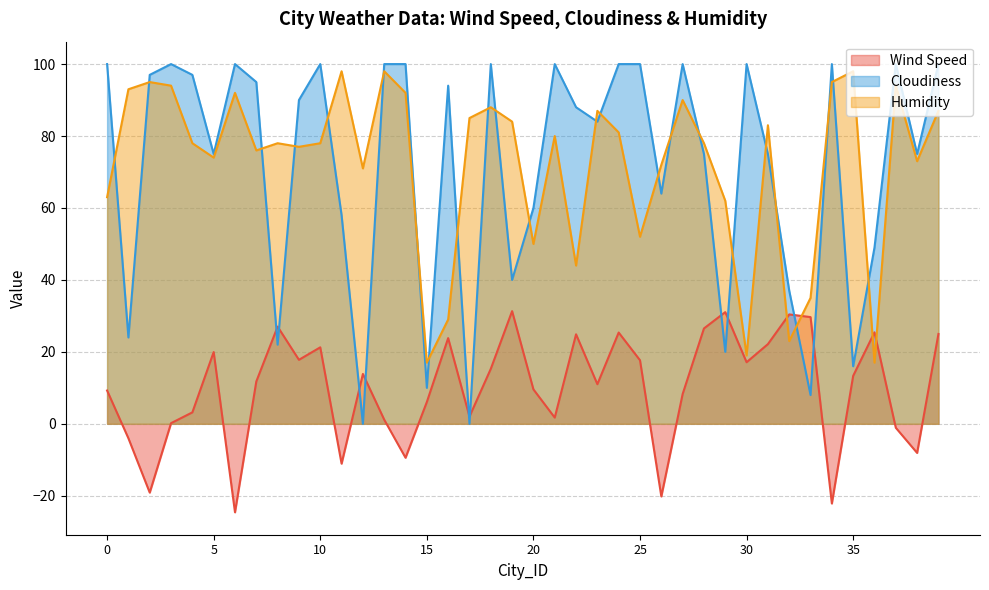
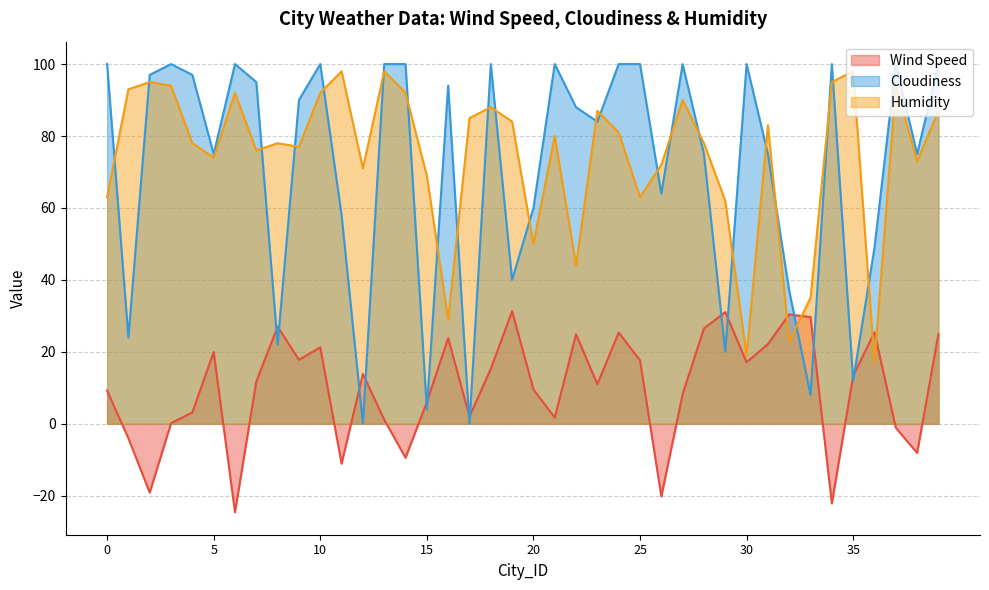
  {
    "Cloudiness": {
      "0": 100,
      "5": 75,
      "10": 100,
-     "15": 10,
+     "15": 4,
      "20": 60,
      "25": 100,
      "30": 100,
-     "35": 16
+     "35": 12
    },
    "Humidity": {
      "0": 63,
      "5": 74,
-     "10": 78,
-     "15": 17,
+     "10": 92,
+     "15": 69,
      "20": 50,
-     "25": 52,
+     "25": 63,
      "30": 19
    }
  }
